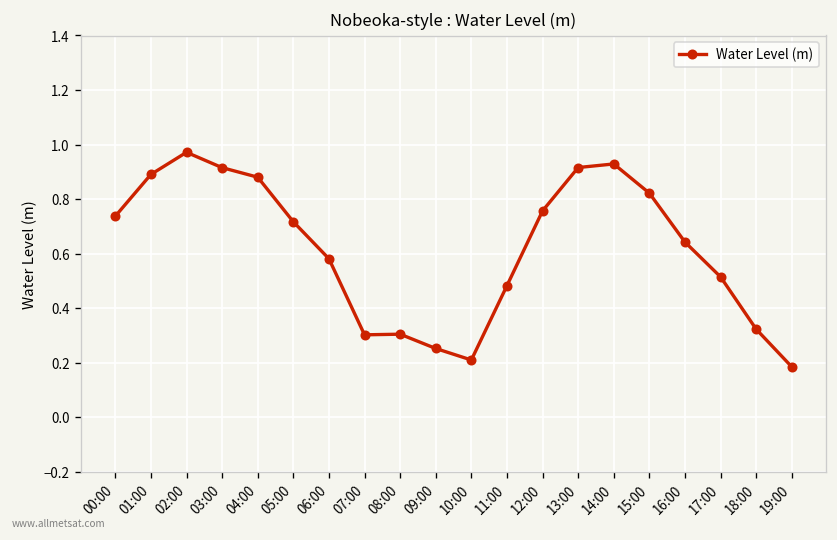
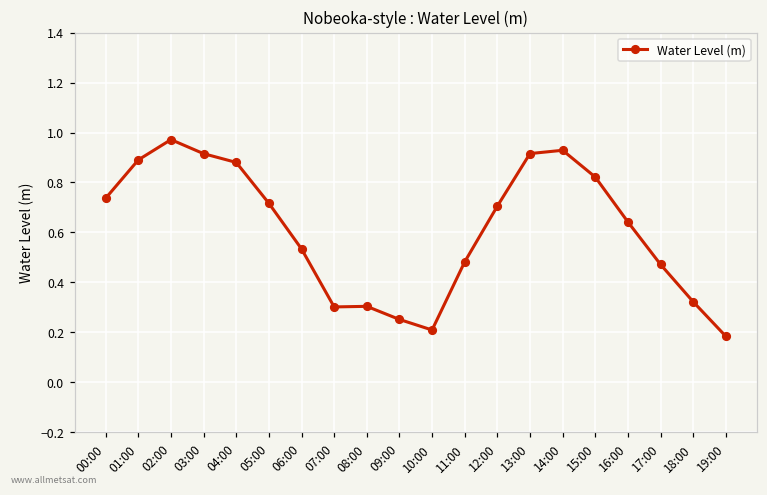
  {
    "00:00": 0.74,
    "01:00": 0.89,
    "02:00": 0.97,
    "03:00": 0.92,
    "04:00": 0.88,
    "05:00": 0.72,
-   "06:00": 0.58,
+   "06:00": 0.53,
    "07:00": 0.30,
    "08:00": 0.30,
    "09:00": 0.25,
    "10:00": 0.21,
    "11:00": 0.48,
-   "12:00": 0.76,
+   "12:00": 0.71,
    "13:00": 0.92,
    "14:00": 0.93,
    "15:00": 0.82,
    "16:00": 0.64,
-   "17:00": 0.51,
+   "17:00": 0.47,
    "18:00": 0.32,
    "19:00": 0.18
  }
